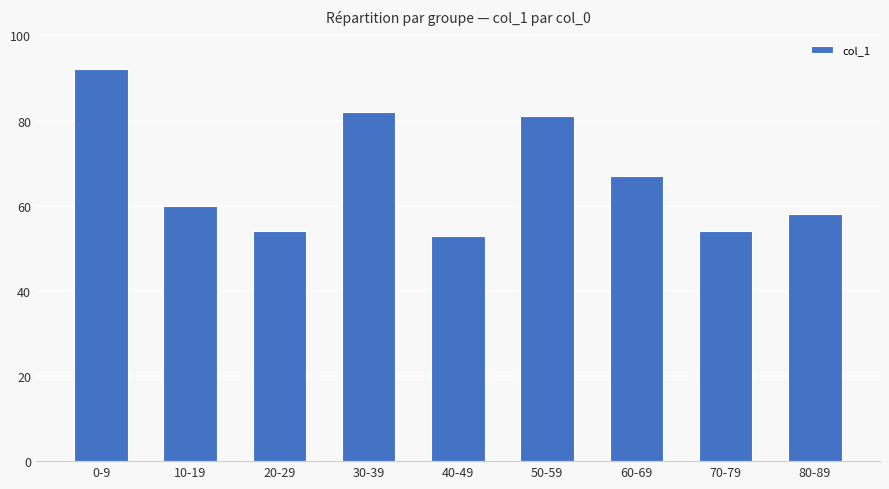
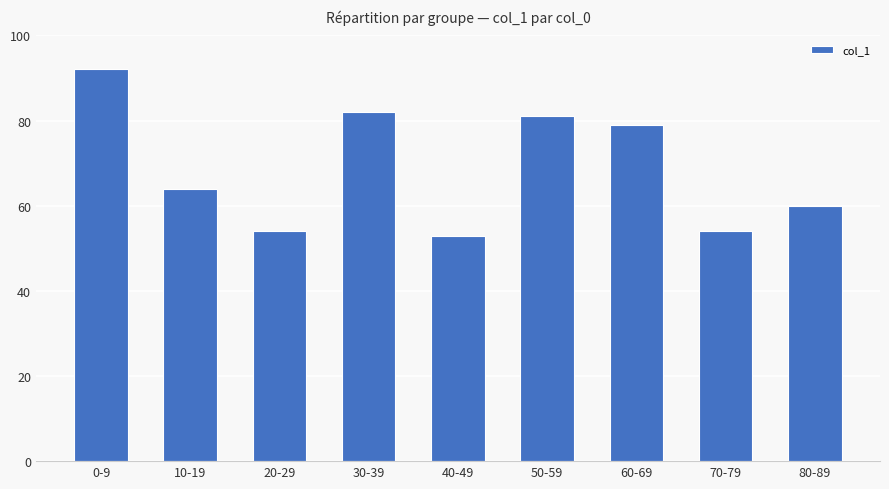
  {
    "0-9": 92,
-   "10-19": 60,
+   "10-19": 64,
    "20-29": 54,
    "30-39": 82,
    "40-49": 53,
    "50-59": 81,
-   "60-69": 67,
+   "60-69": 79,
    "70-79": 54,
-   "80-89": 58
+   "80-89": 60
  }
